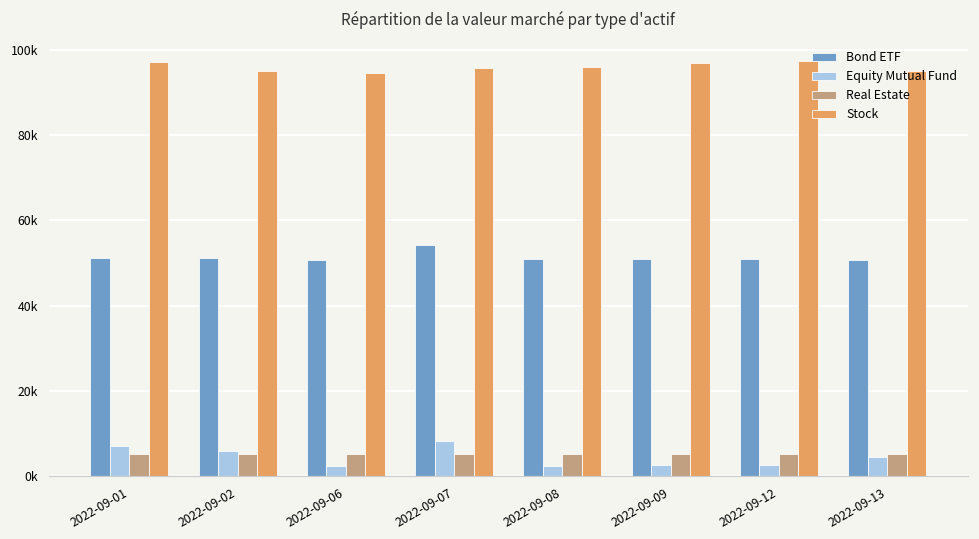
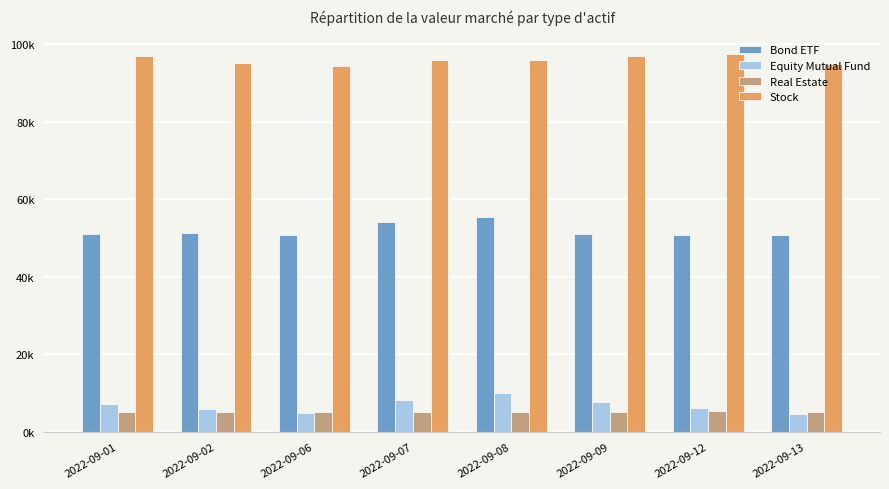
  {
    "Bond ETF": {
      "2022-09-01": 51000,
      "2022-09-02": 51000,
      "2022-09-06": 51000,
      "2022-09-07": 54000,
-     "2022-09-08": 51000,
+     "2022-09-08": 55000,
      "2022-09-09": 51000,
      "2022-09-12": 51000,
      "2022-09-13": 51000
    },
    "Equity Mutual Fund": {
      "2022-09-01": 7000,
      "2022-09-02": 6000,
-     "2022-09-06": 2000,
+     "2022-09-06": 5000,
      "2022-09-07": 8000,
-     "2022-09-08": 2000,
-     "2022-09-09": 3000,
-     "2022-09-12": 3000,
+     "2022-09-08": 10000,
+     "2022-09-09": 8000,
+     "2022-09-12": 6000,
      "2022-09-13": 5000
    }
  }
